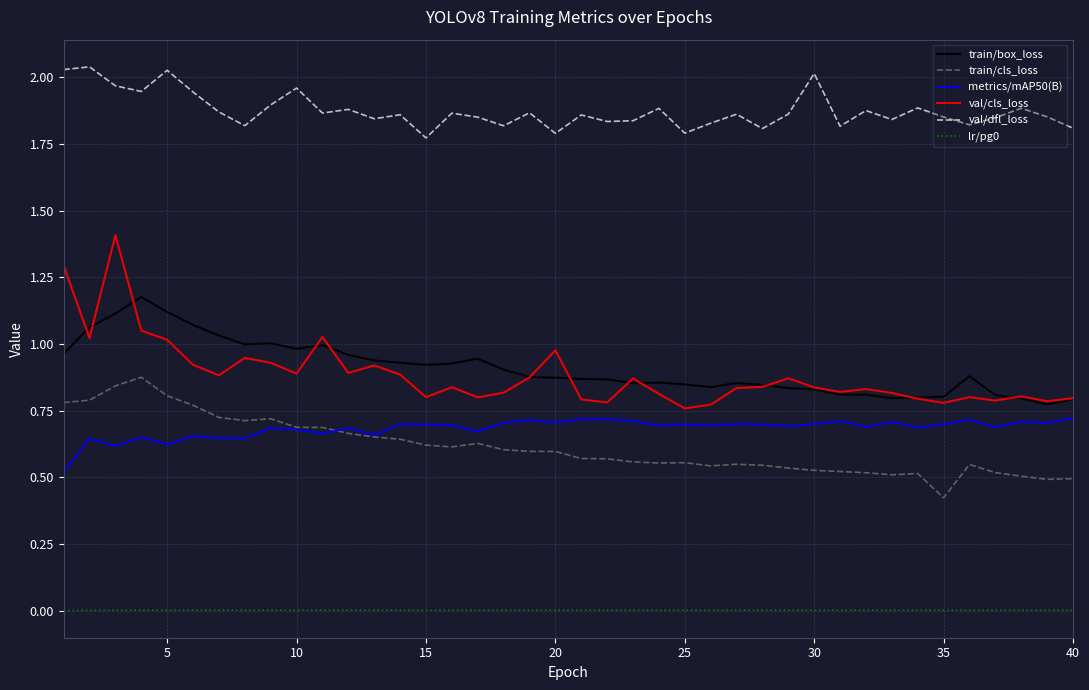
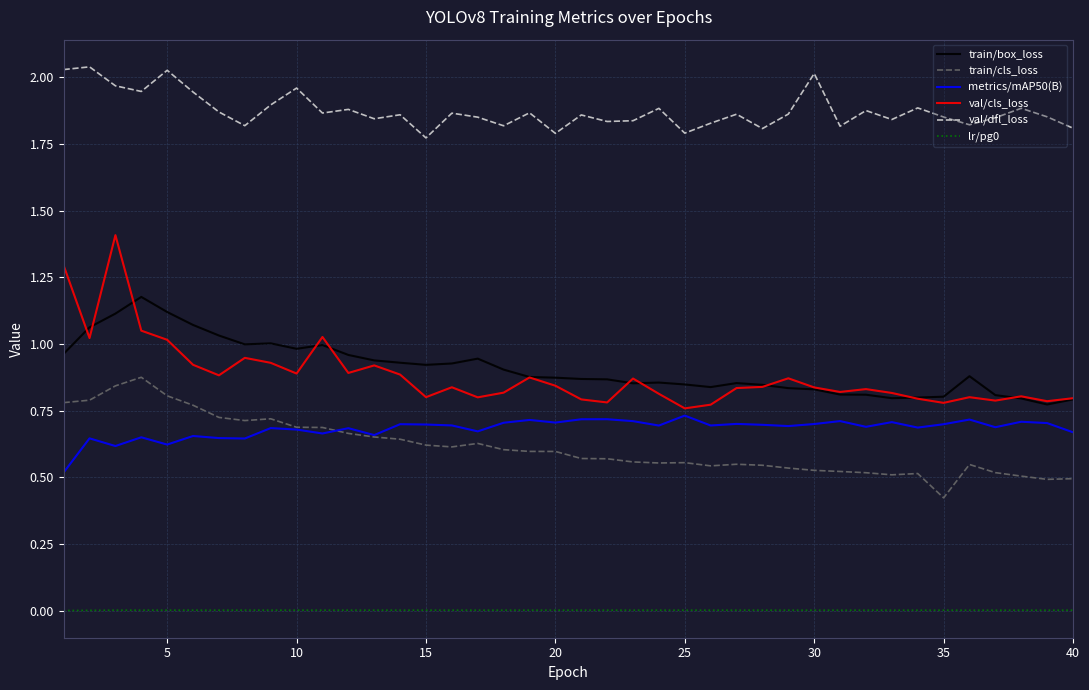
  {
    "train/box_loss": {
      "5": 1.12,
      "10": 0.98,
      "15": 0.92,
      "20": 0.87,
      "25": 0.85,
      "35": 0.80
    },
    "train/cls_loss": {
      "5": 0.81,
      "15": 0.62,
      "20": 0.60,
      "25": 0.56,
      "30": 0.53,
      "35": 0.42,
      "40": 0.49
    },
    "metrics/mAP50(B)": {
      "5": 0.62,
      "15": 0.70,
      "20": 0.71,
-     "25": 0.70,
+     "25": 0.73,
      "30": 0.70,
      "35": 0.70,
-     "40": 0.72
+     "40": 0.67
    },
    "val/cls_loss": {
      "5": 1.02,
      "10": 0.89,
      "15": 0.80,
-     "20": 0.98,
+     "20": 0.84,
      "25": 0.76,
      "35": 0.78
    },
    "val/dfl_loss": {
      "5": 2.03,
      "10": 1.96,
      "15": 1.77,
      "20": 1.79,
      "25": 1.79,
      "30": 2.01,
      "40": 1.81
    },
    "lr/pg0": {
      "5": 0.00,
      "10": 0.00,
      "15": 0.00,
      "20": 0.00,
      "25": 0.00,
      "30": 0.00,
      "35": 0.00,
      "40": 0.00
    }
  }
